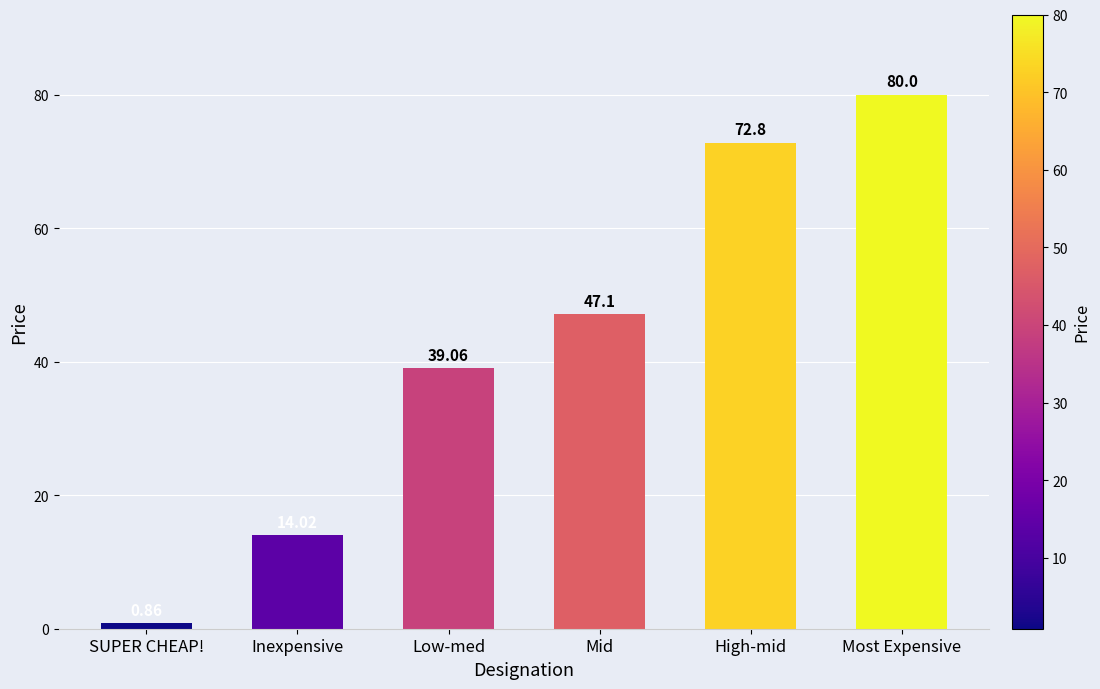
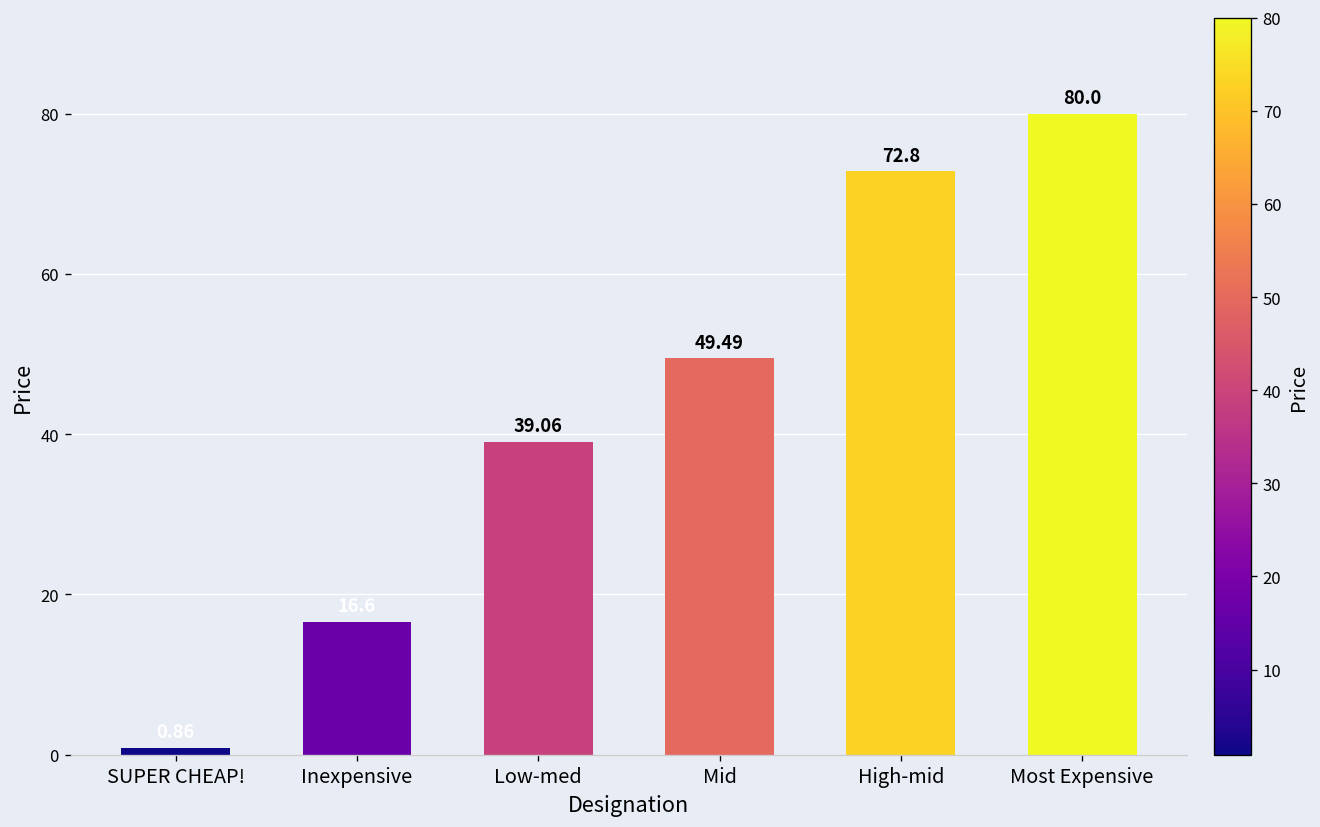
  {
-   "Inexpensive": 14,
+   "Inexpensive": 17,
    "Low-med": 39.06,
-   "Mid": 47.1,
+   "Mid": 49.49,
    "High-mid": 72.8,
    "Most Expensive": 80.0
  }
